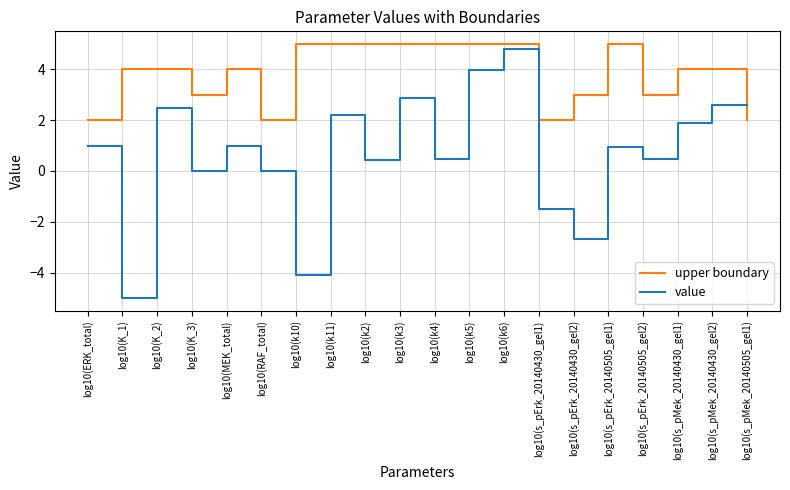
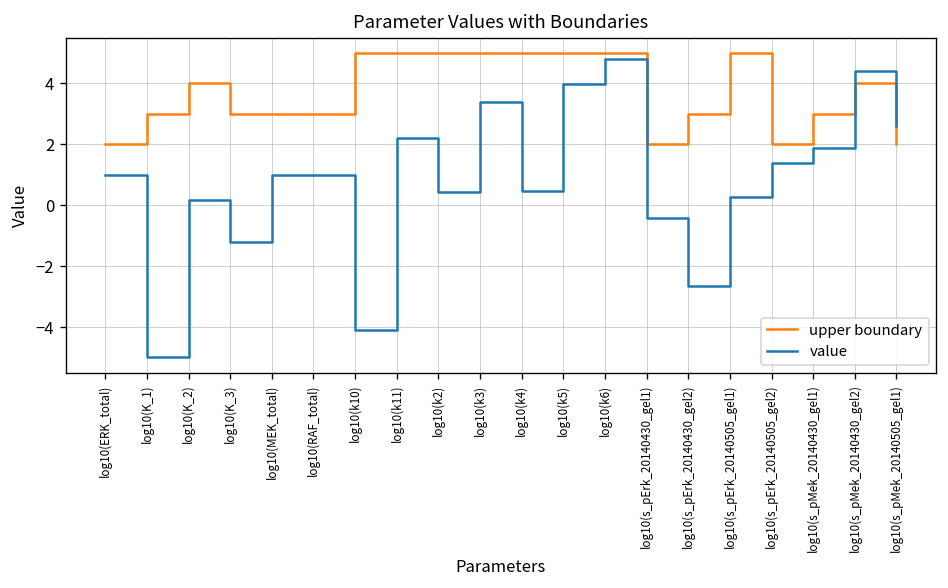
  {
    "upper boundary": {
      "log10(ERK_total)": 2,
-     "log10(K_1)": 4,
+     "log10(K_1)": 3,
      "log10(K_2)": 4,
      "log10(K_3)": 3,
-     "log10(MEK_total)": 4,
-     "log10(RAF_total)": 2,
+     "log10(MEK_total)": 3,
+     "log10(RAF_total)": 3,
      "log10(k10)": 5,
      "log10(k11)": 5,
      "log10(k2)": 5,
      "log10(k3)": 5,
      "log10(k4)": 5,
      "log10(k5)": 5,
      "log10(k6)": 5,
      "log10(s_pErk_20140430_gel1)": 2,
      "log10(s_pErk_20140430_gel2)": 3,
      "log10(s_pErk_20140505_gel1)": 5,
-     "log10(s_pErk_20140505_gel2)": 3,
-     "log10(s_pMek_20140430_gel1)": 4,
+     "log10(s_pErk_20140505_gel2)": 2,
+     "log10(s_pMek_20140430_gel1)": 3,
      "log10(s_pMek_20140430_gel2)": 4,
      "log10(s_pMek_20140505_gel1)": 2
    },
    "value": {
      "log10(ERK_total)": 1.0,
      "log10(K_1)": -5.0,
-     "log10(K_2)": 2.5,
-     "log10(K_3)": 0.0,
+     "log10(K_2)": 0.2,
+     "log10(K_3)": -1.2,
      "log10(MEK_total)": 1.0,
-     "log10(RAF_total)": 0,
+     "log10(RAF_total)": 1,
      "log10(k10)": -4.1,
      "log10(k11)": 2.2,
      "log10(k2)": 0.4,
-     "log10(k3)": 2.9,
+     "log10(k3)": 3.4,
      "log10(k4)": 0.5,
      "log10(k5)": 4.0,
      "log10(k6)": 4.8,
-     "log10(s_pErk_20140430_gel1)": -1.5,
+     "log10(s_pErk_20140430_gel1)": -0.4,
      "log10(s_pErk_20140430_gel2)": -2.7,
-     "log10(s_pErk_20140505_gel1)": 1.0,
-     "log10(s_pErk_20140505_gel2)": 0.5,
+     "log10(s_pErk_20140505_gel1)": 0.3,
+     "log10(s_pErk_20140505_gel2)": 1.4,
      "log10(s_pMek_20140430_gel1)": 1.9,
-     "log10(s_pMek_20140430_gel2)": 2.6,
+     "log10(s_pMek_20140430_gel2)": 4.4,
      "log10(s_pMek_20140505_gel1)": 2.6
    }
  }
